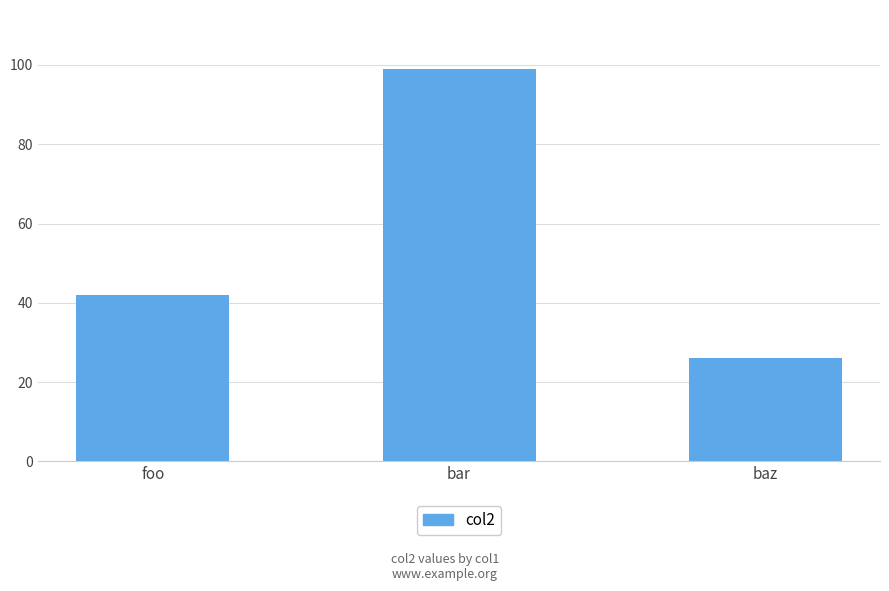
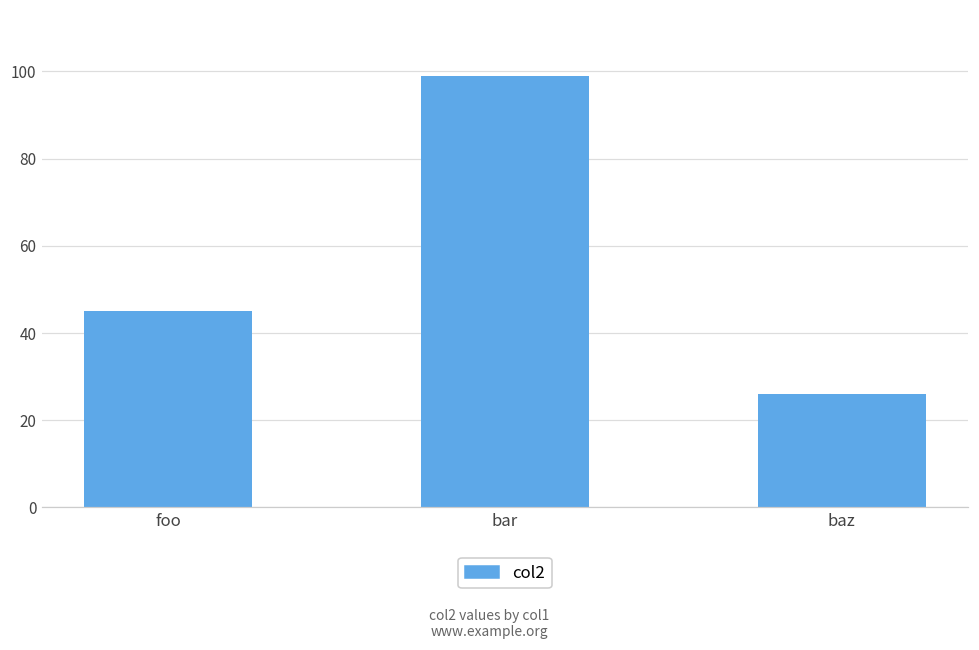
  {
-   "foo": 42,
+   "foo": 45,
    "bar": 99,
    "baz": 26
  }
